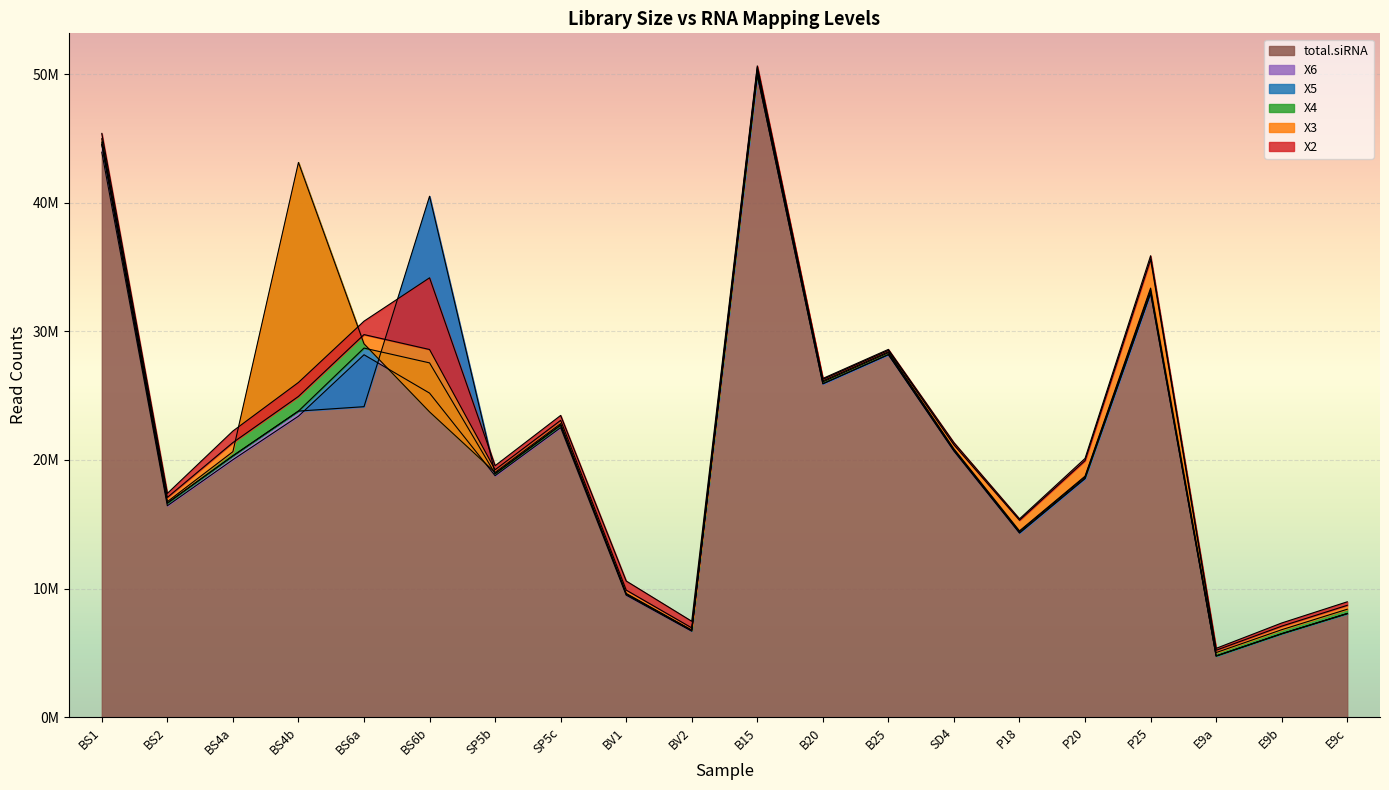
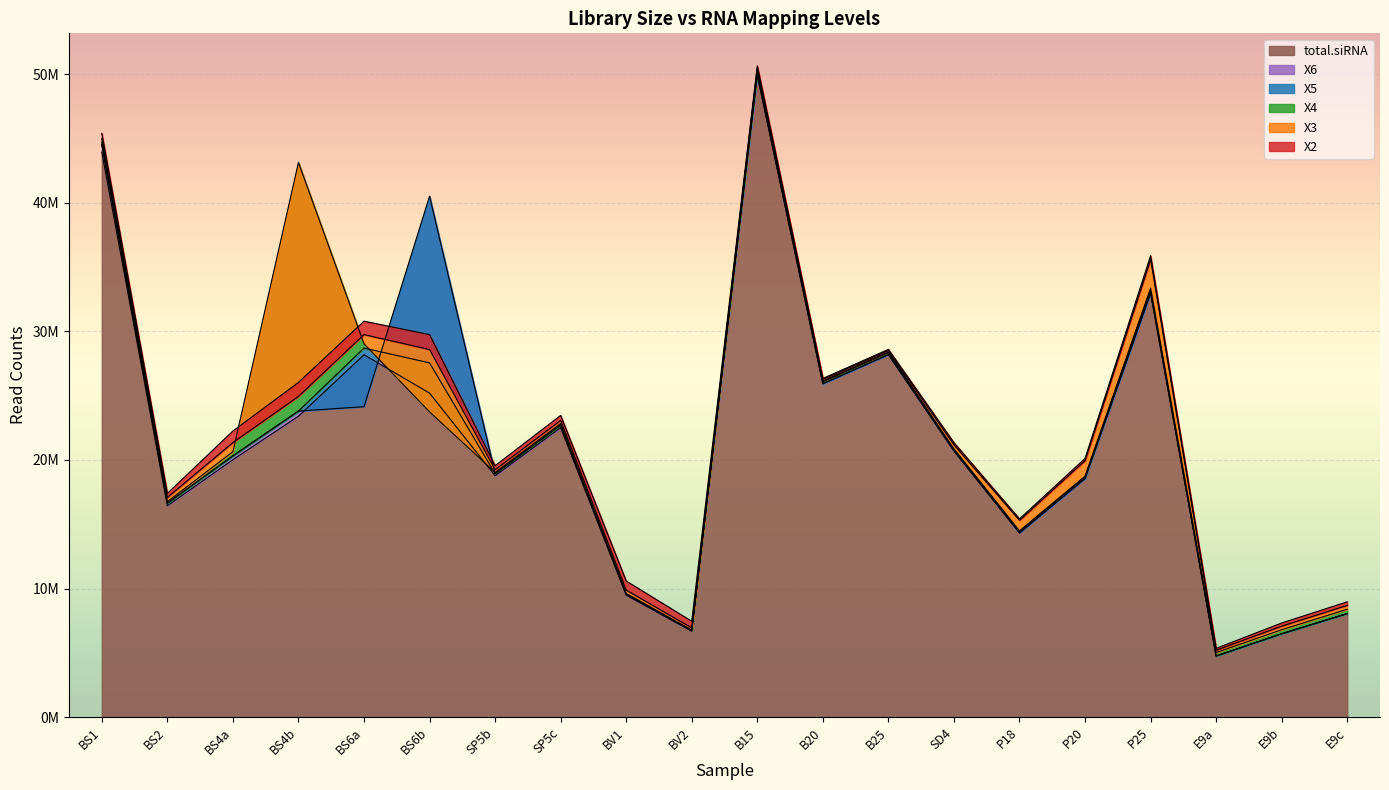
  {
    "X2": {
      "BS1": 45400000,
      "BS2": 17400000,
      "BS4a": 22300000,
      "BS4b": 26000000,
      "BS6a": 30800000,
-     "BS6b": 34200000,
+     "BS6b": 29700000,
      "SP5b": 19600000,
      "SP5c": 23500000,
      "BV1": 10600000,
      "BV2": 7500000,
      "P25": 35900000,
      "E9b": 7300000,
      "E9c": 9000000
    },
    "total.siRNA": {
      "BS1": 43900000,
      "BS2": 16400000,
      "BS4a": 20000000,
      "BS4b": 23400000,
      "BS6b": 25200000
    }
  }
